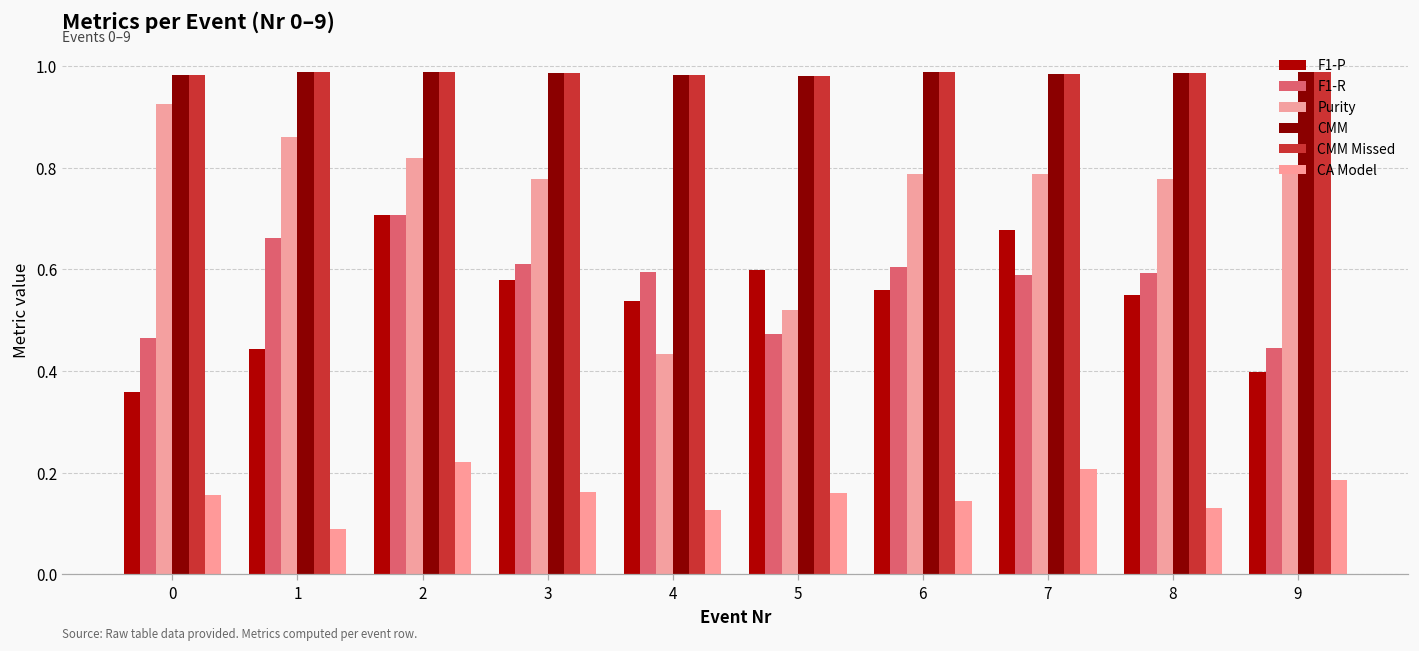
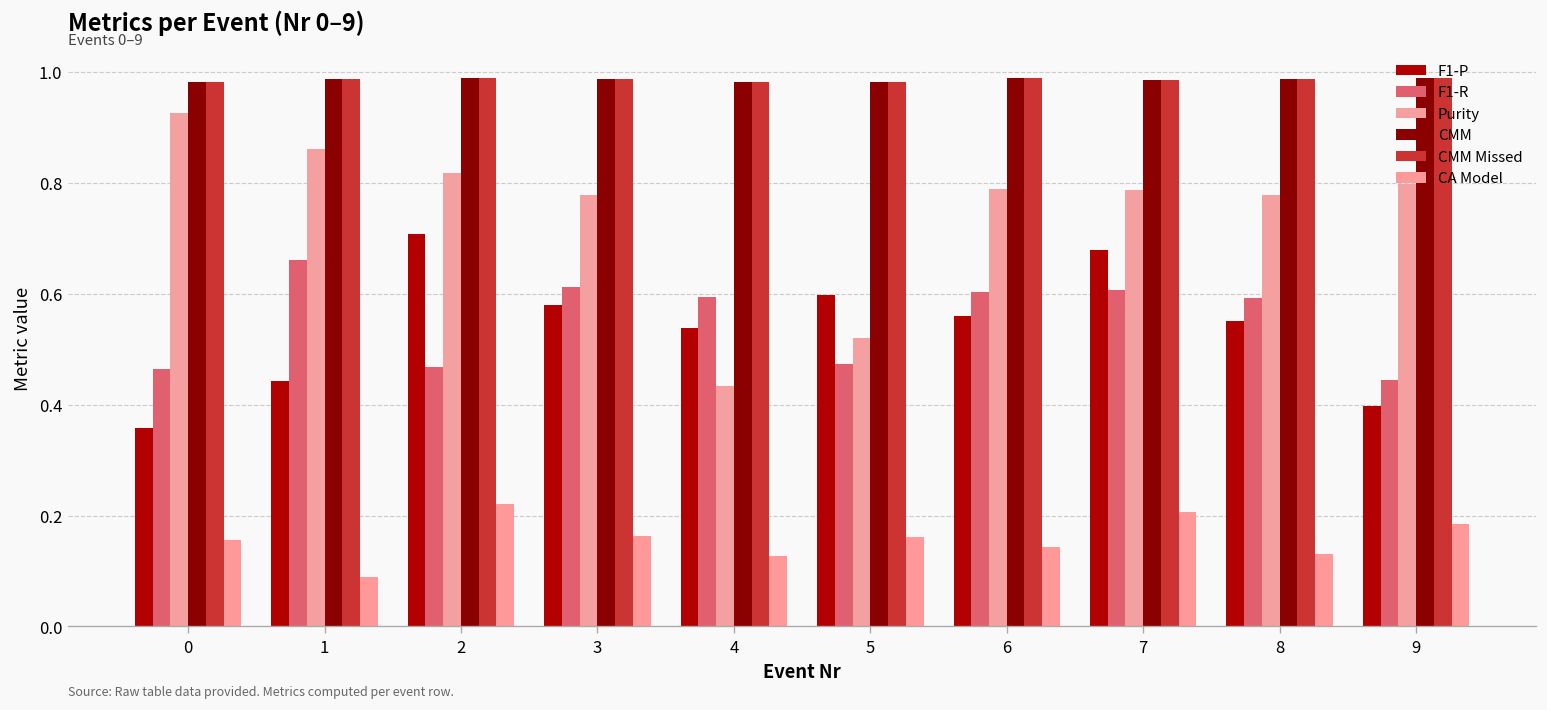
  {
    "F1-R": {
      "0": 0.46,
      "1": 0.66,
-     "2": 0.71,
+     "2": 0.47,
      "3": 0.61,
      "4": 0.59,
      "5": 0.47,
      "6": 0.60,
-     "7": 0.59,
+     "7": 0.61,
      "8": 0.59,
      "9": 0.44
    },
    "CMM Missed": {
      "0": 0.98,
      "1": 0.99,
      "2": 0.99,
      "3": 0.99,
      "4": 0.98,
      "5": 0.98,
      "6": 0.99,
      "7": 0.98,
      "8": 0.99,
      "9": 0.99
    }
  }
